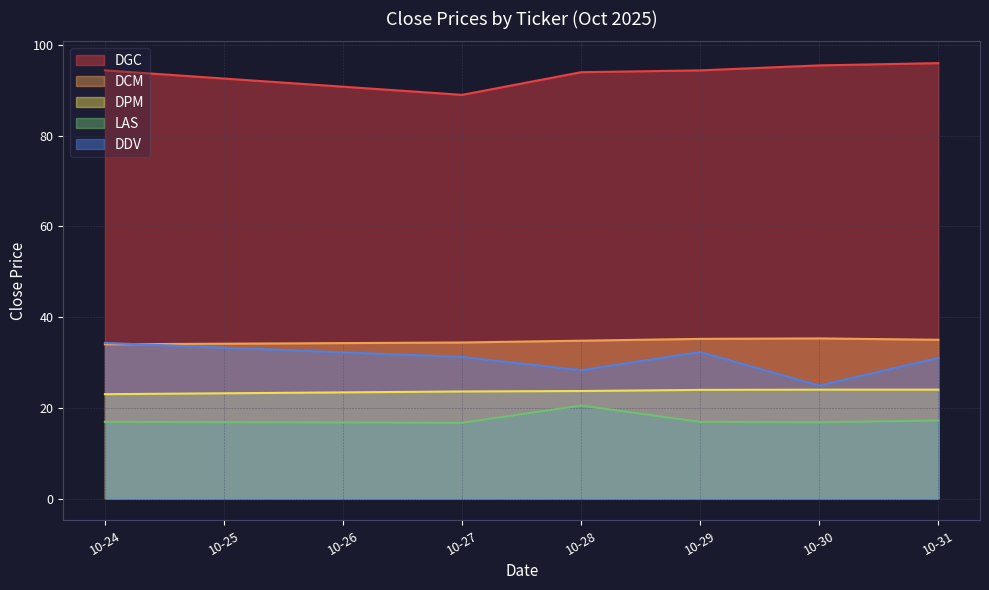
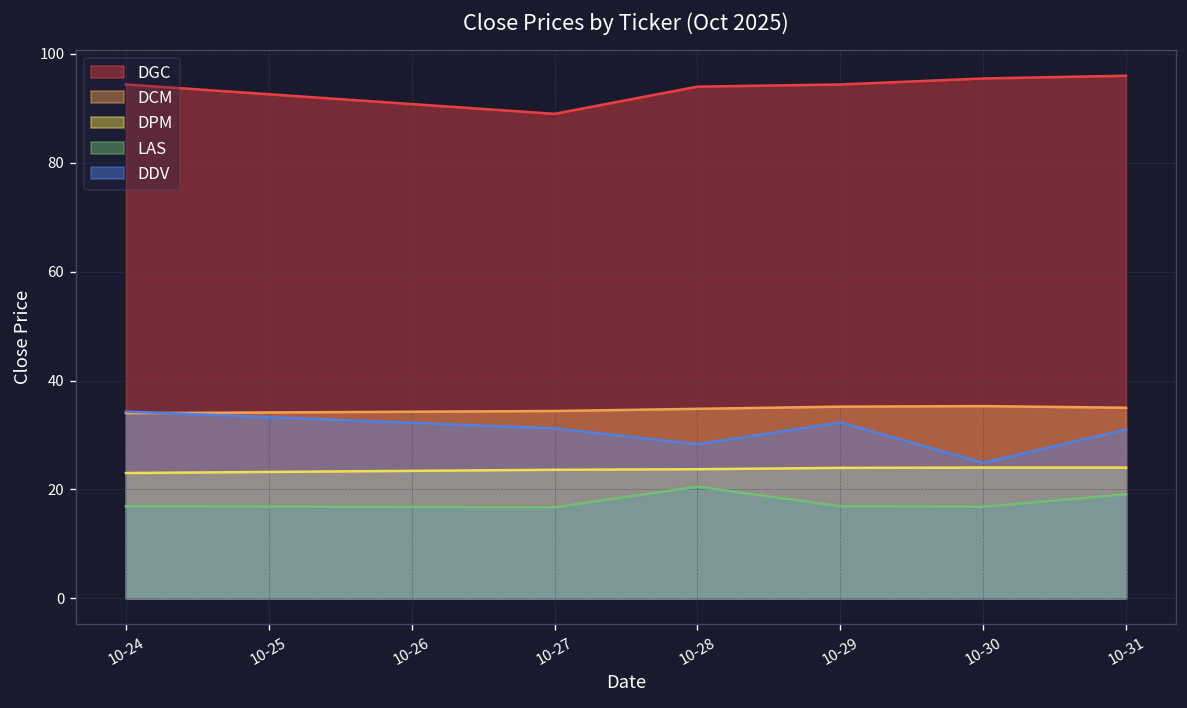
  {
    "DGC": {
      "10-27": 89,
      "10-28": 94,
      "10-29": 94,
      "10-30": 96,
      "10-31": 96
    },
    "LAS": {
      "10-24": 17,
      "10-27": 17,
      "10-28": 21,
      "10-29": 17,
      "10-30": 17,
-     "10-31": 17
+     "10-31": 19
    },
    "DDV": {
      "10-27": 31,
      "10-28": 28,
      "10-29": 32,
      "10-30": 25,
      "10-31": 31
    }
  }
